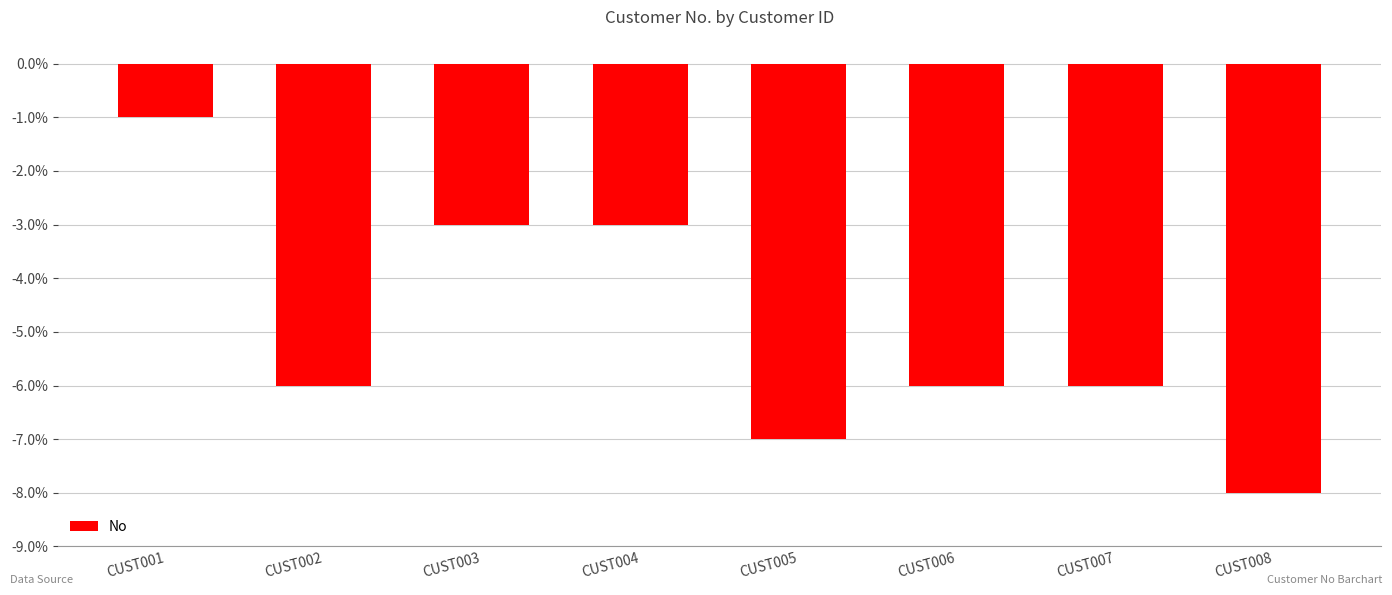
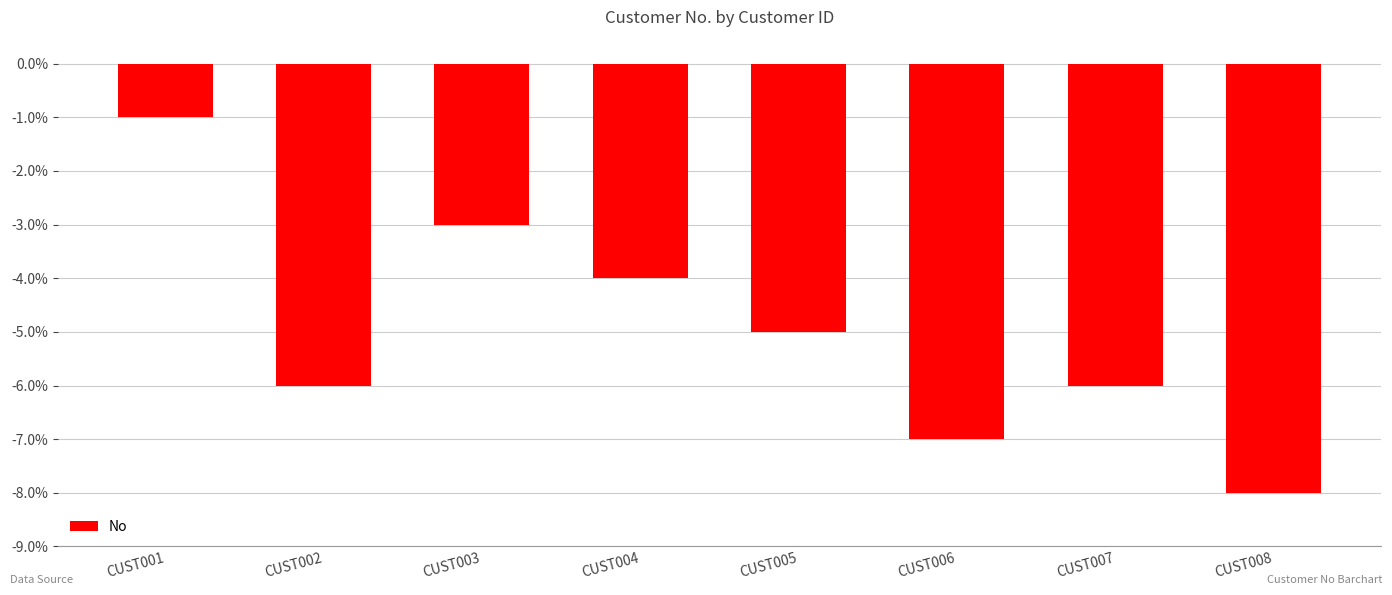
  {
    "CUST001": "-1.0%",
    "CUST002": "-6.0%",
    "CUST003": "-3.0%",
-   "CUST004": "-3.0%",
-   "CUST005": "-7.0%",
-   "CUST006": "-6.0%",
+   "CUST004": "-4.0%",
+   "CUST005": "-5.0%",
+   "CUST006": "-7.0%",
    "CUST007": "-6.0%",
    "CUST008": "-8.0%"
  }
